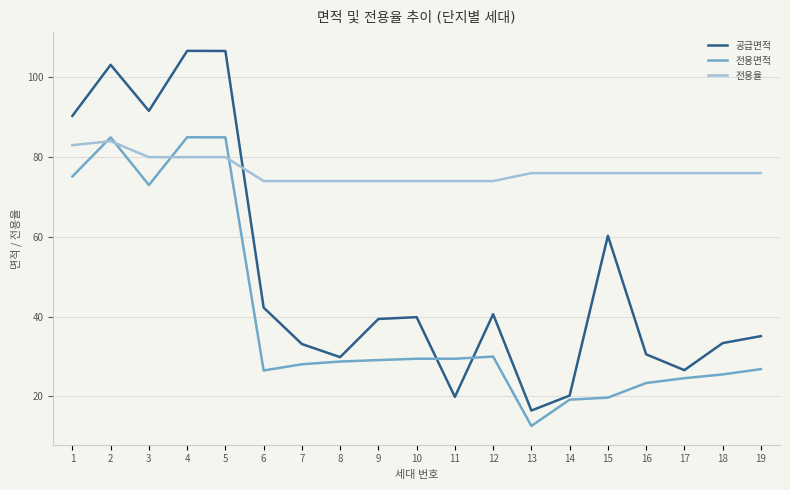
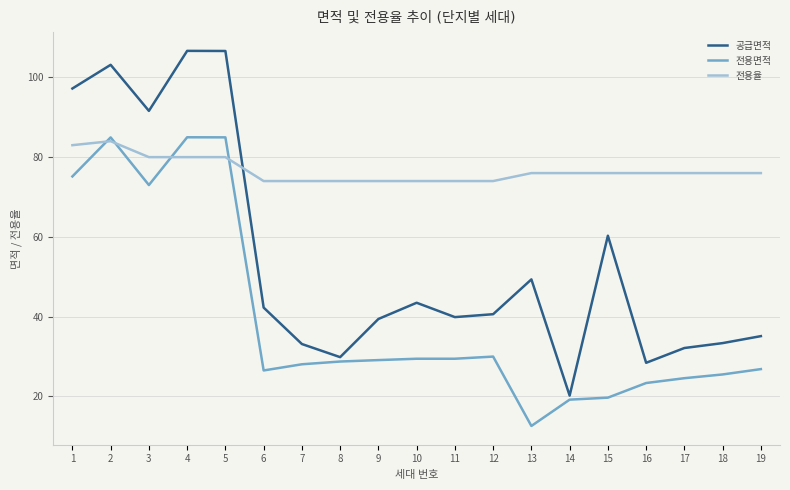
  {
    "공급면적": {
-     "1": 90,
+     "1": 97,
      "2": 103,
      "3": 92,
      "4": 107,
      "5": 107,
      "6": 42,
      "7": 33,
      "8": 30,
      "9": 39,
-     "10": 40,
-     "11": 20,
+     "10": 43,
+     "11": 40,
      "12": 41,
-     "13": 16,
+     "13": 49,
      "14": 20,
      "15": 60,
-     "16": 31,
-     "17": 27,
+     "16": 28,
+     "17": 32,
      "18": 33,
      "19": 35
    }
  }
